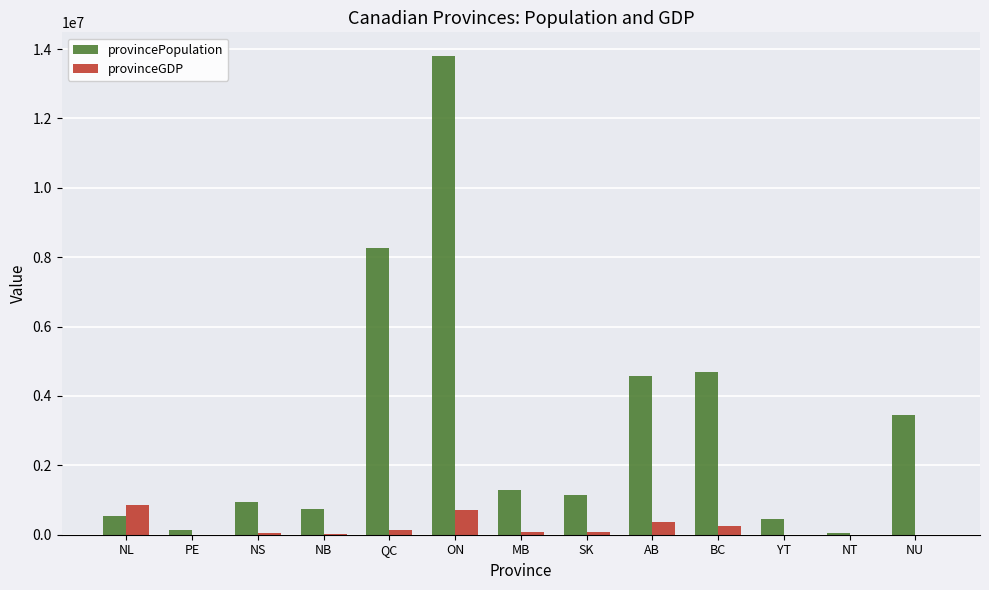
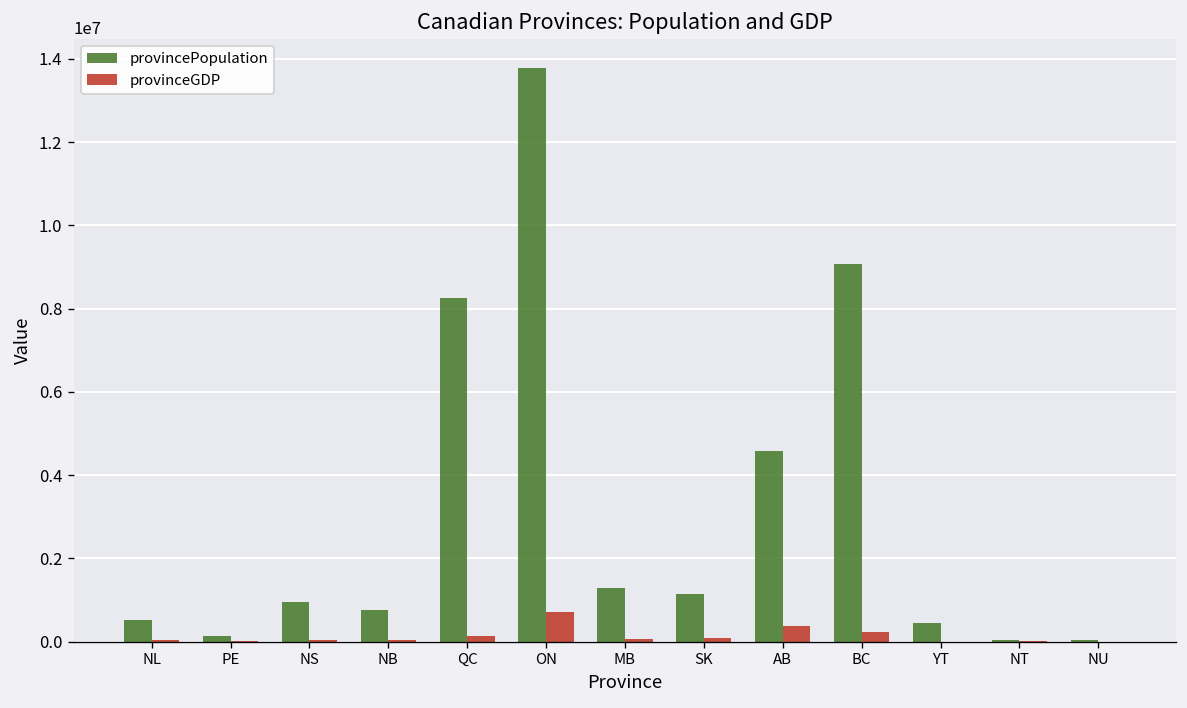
  {
    "provincePopulation": {
      "NL": 500000,
      "PE": 100000,
      "NS": 900000,
      "NB": 800000,
      "QC": 8300000,
      "ON": 13800000,
      "MB": 1300000,
      "SK": 1100000,
      "AB": 4600000,
-     "BC": 4700000,
+     "BC": 9100000,
      "YT": 500000,
-     "NU": 3500000
+     "NU": 0
    },
    "provinceGDP": {
-     "NL": 900000,
+     "NL": 0,
      "QC": 100000,
      "ON": 700000,
      "SK": 100000,
      "AB": 400000,
      "BC": 200000
    }
  }
